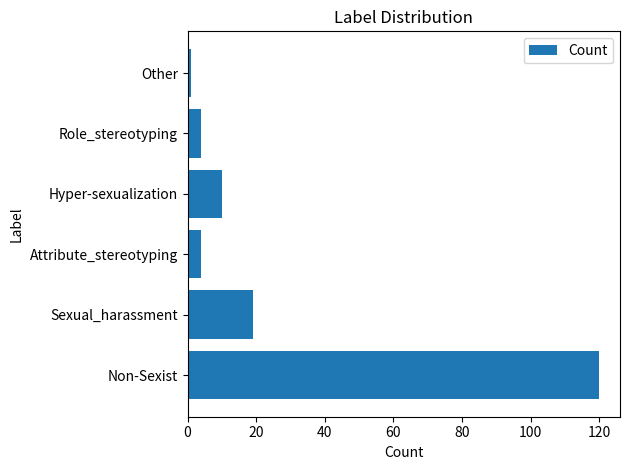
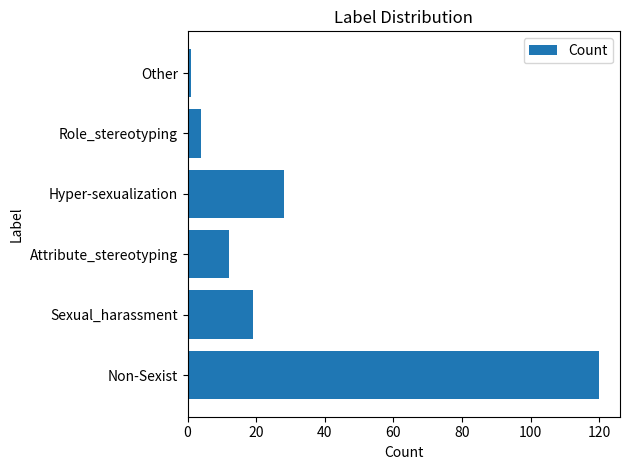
  {
    "Other": 1,
    "Role_stereotyping": 4,
-   "Hyper-sexualization": 10,
-   "Attribute_stereotyping": 4,
+   "Hyper-sexualization": 28,
+   "Attribute_stereotyping": 12,
    "Sexual_harassment": 19,
    "Non-Sexist": 120
  }
